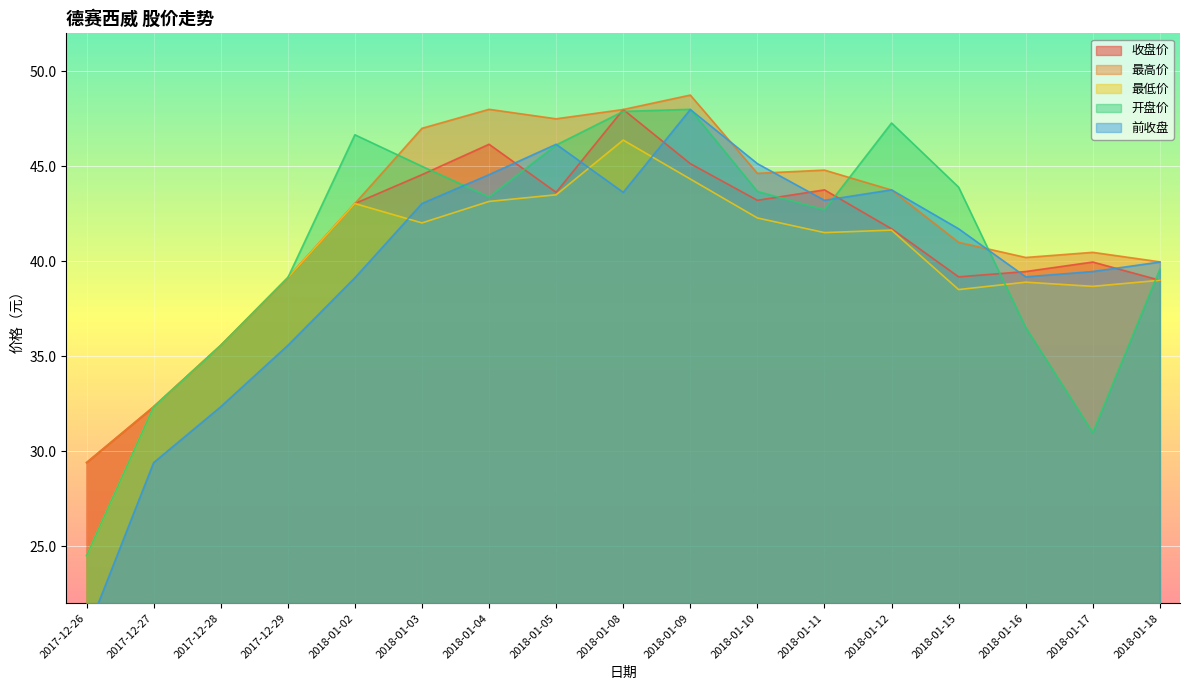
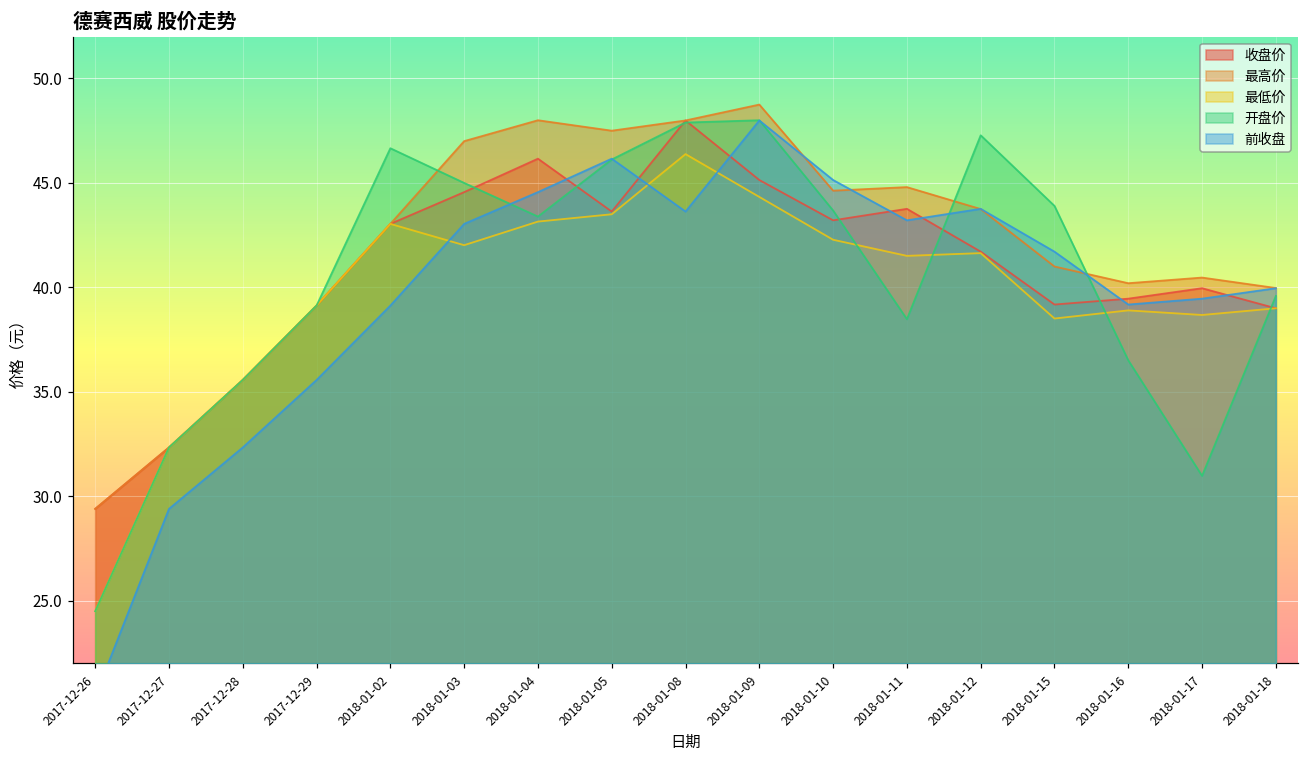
  {
    "开盘价": {
      "2018-01-02": 46.7,
      "2018-01-03": 45.0,
      "2018-01-04": 43.4,
      "2018-01-10": 43.7,
-     "2018-01-11": 42.7,
+     "2018-01-11": 38.5,
      "2018-01-12": 47.3,
      "2018-01-15": 43.9,
      "2018-01-16": 36.5,
      "2018-01-17": 31.0,
      "2018-01-18": 39.6
    }
  }
